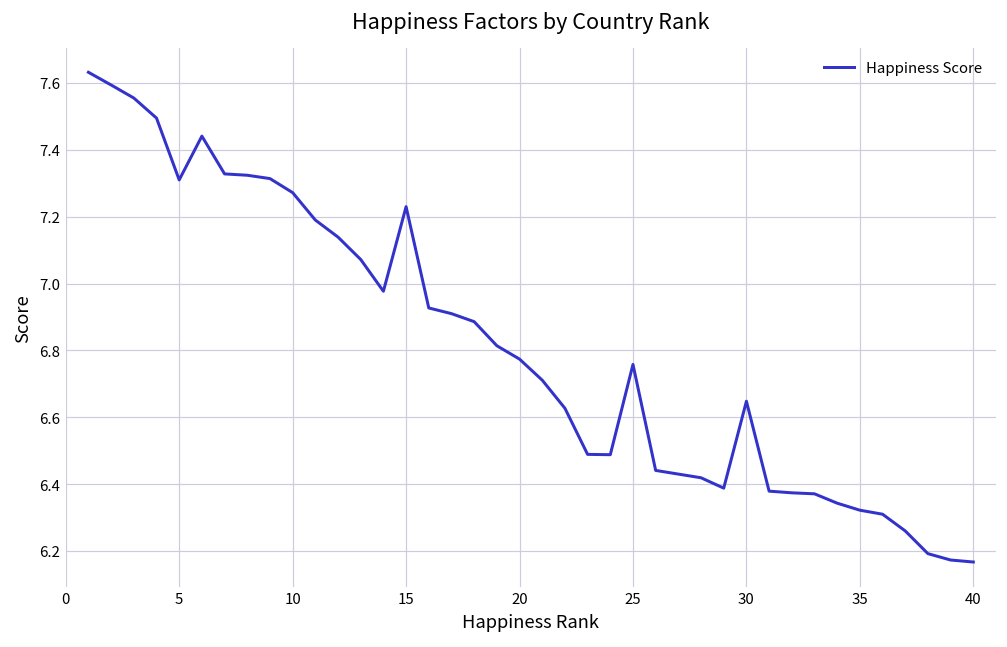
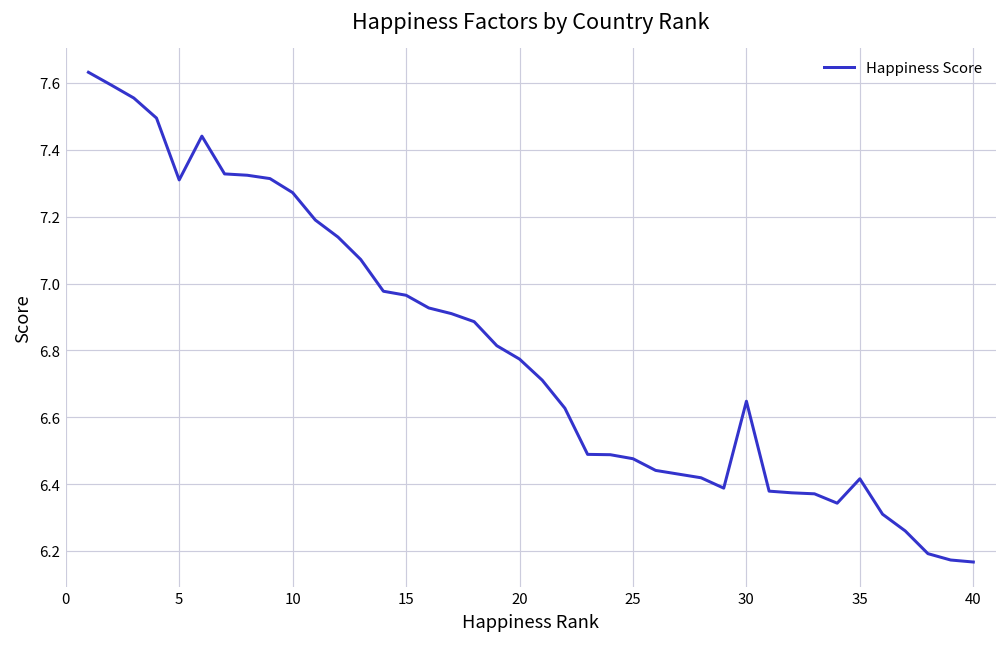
  {
    "5": 7.31,
    "10": 7.27,
-   "15": 7.23,
+   "15": 6.97,
    "20": 6.77,
-   "25": 6.76,
+   "25": 6.48,
    "30": 6.65,
-   "35": 6.32,
+   "35": 6.42,
    "40": 6.17
  }
